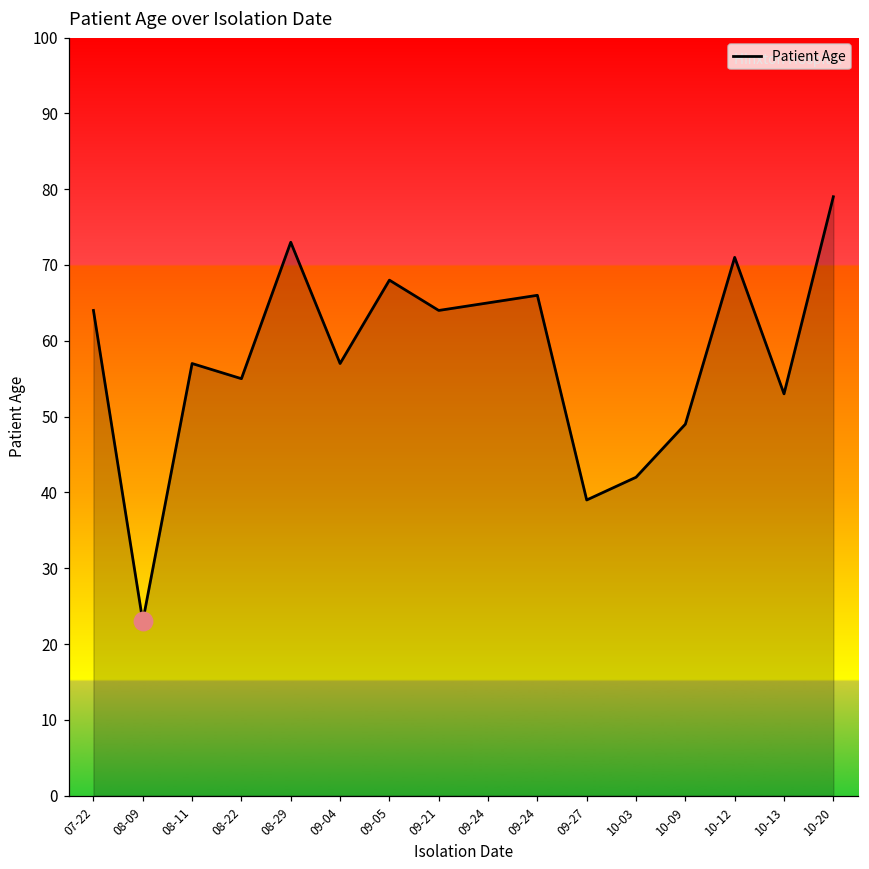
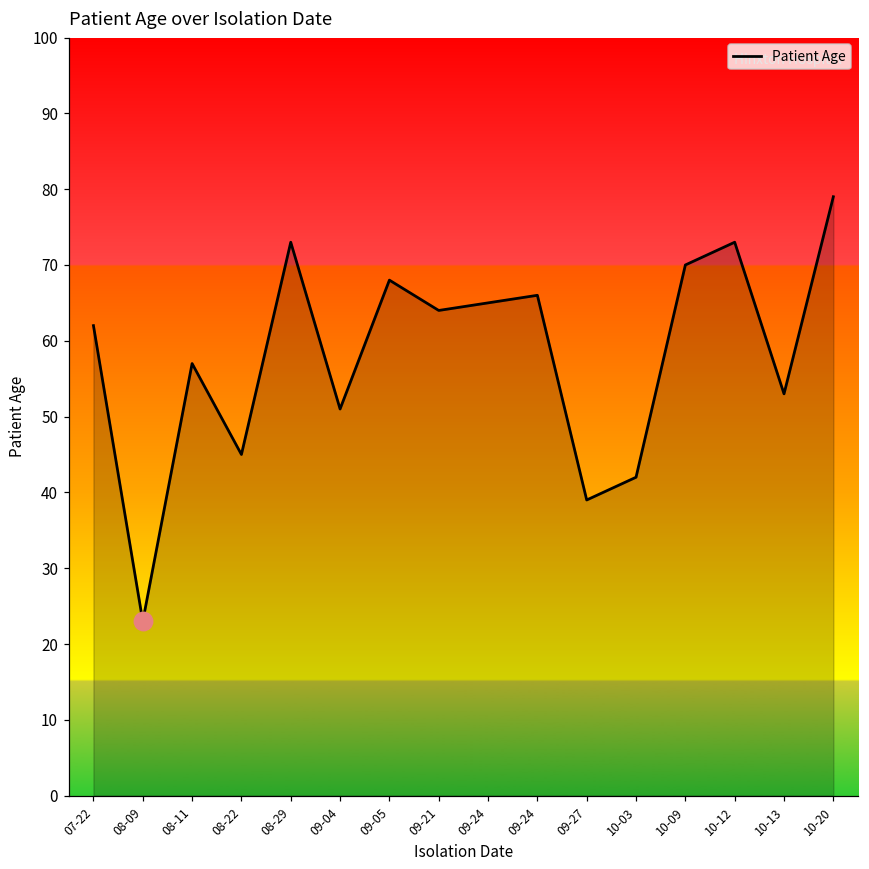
  {
    "Patient Age": {
-     "07-22": 64,
+     "07-22": 62,
      "08-11": 57,
-     "08-22": 55,
+     "08-22": 45,
      "08-29": 73,
-     "09-04": 57,
+     "09-04": 51,
      "09-05": 68,
      "09-21": 64,
      "09-27": 39,
      "10-03": 42,
-     "10-09": 49,
-     "10-12": 71,
+     "10-09": 70,
+     "10-12": 73,
      "10-13": 53,
      "10-20": 79
    }
  }
